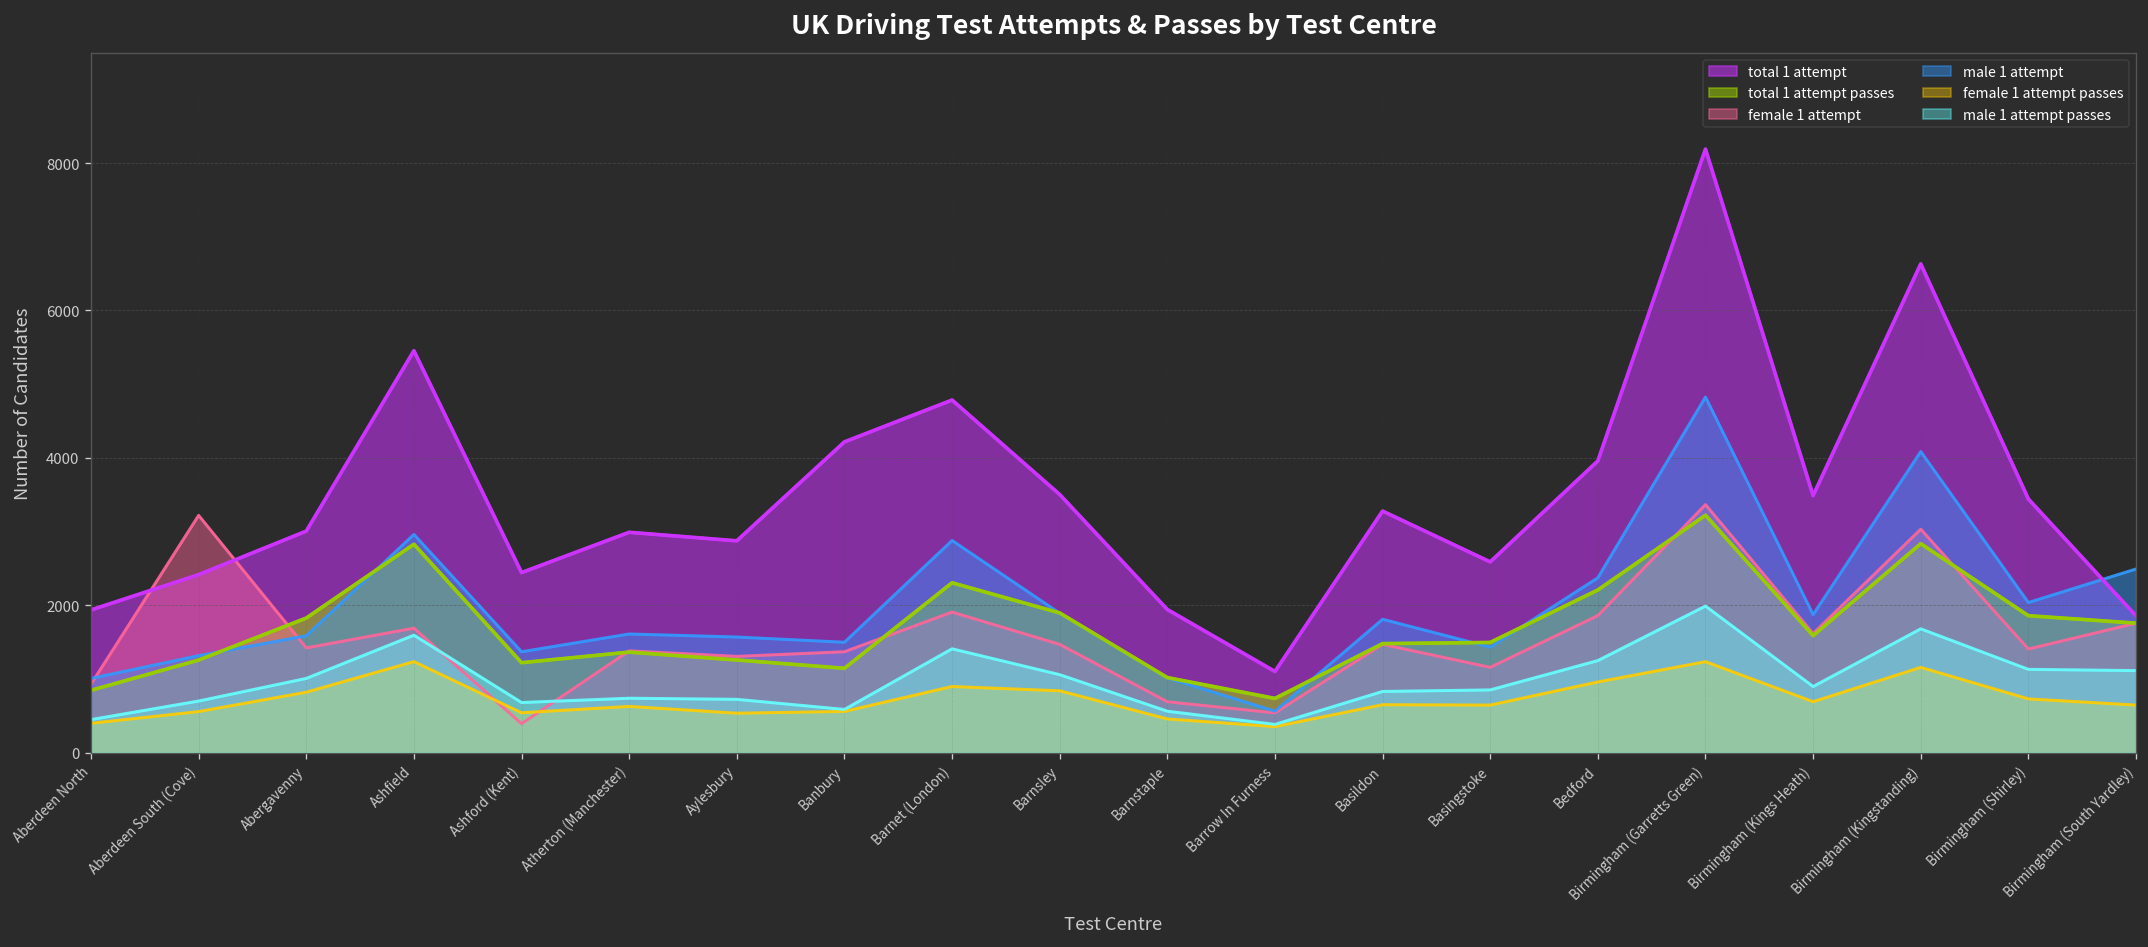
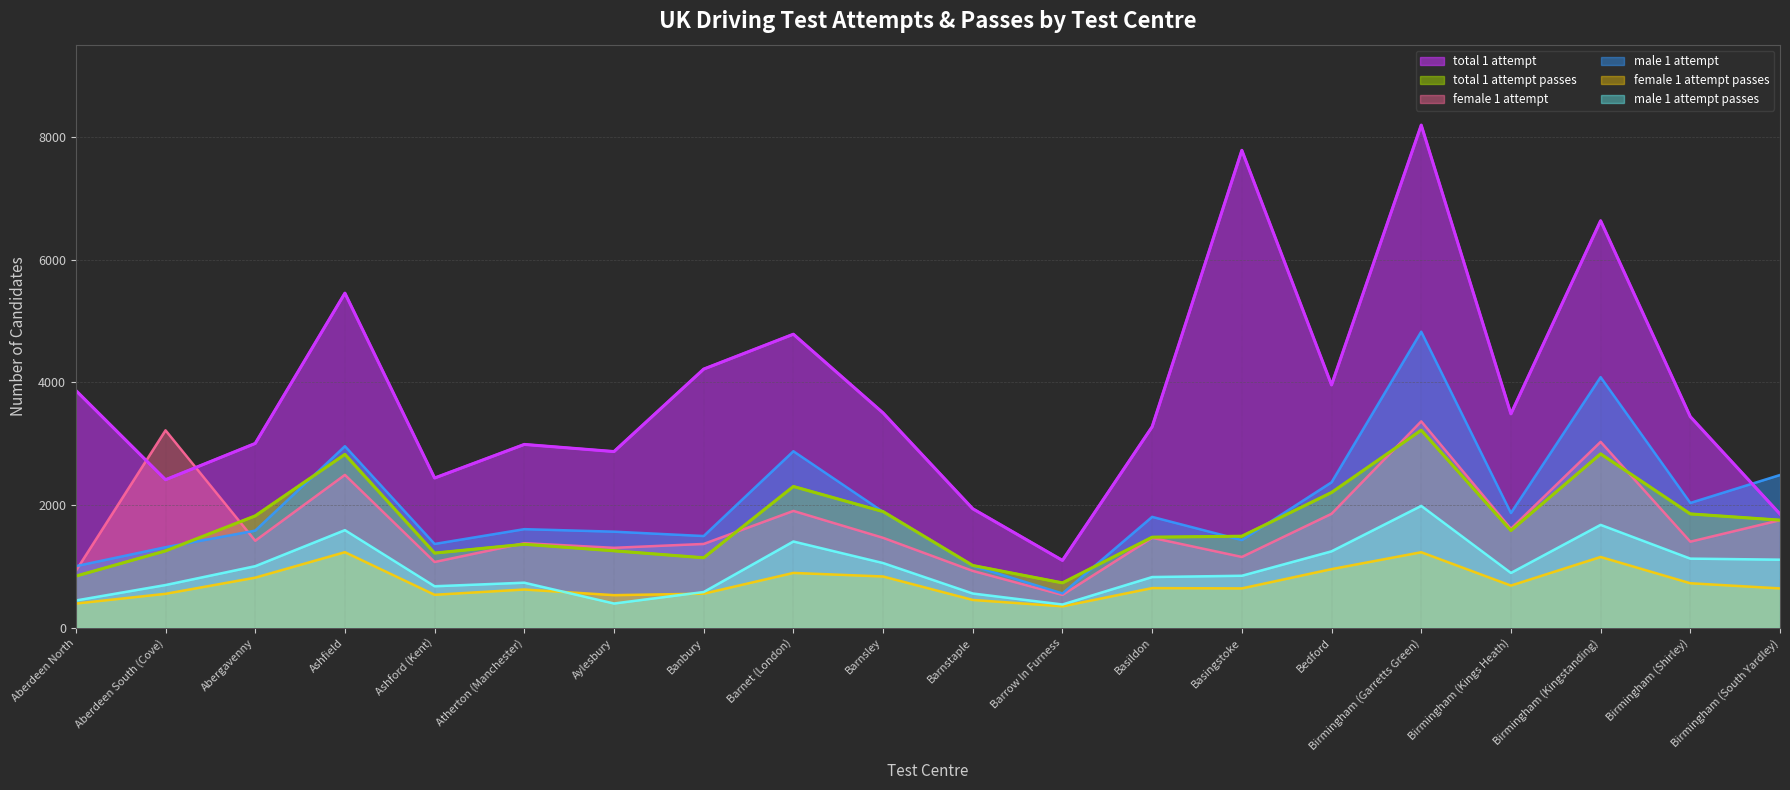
  {
    "total 1 attempt": {
-     "Aberdeen North": 1900,
+     "Aberdeen North": 3900,
      "Aberdeen South (Cove)": 2400,
      "Abergavenny": 3000,
      "Ashfield": 5500,
      "Ashford (Kent)": 2400,
      "Atherton (Manchester)": 3000,
      "Aylesbury": 2900,
      "Banbury": 4200,
      "Barnet (London)": 4800,
      "Barnsley": 3500,
      "Barnstaple": 1900,
      "Barrow In Furness": 1100,
      "Basildon": 3300,
-     "Basingstoke": 2600,
+     "Basingstoke": 7800,
      "Bedford": 4000,
      "Birmingham (Garretts Green)": 8200,
      "Birmingham (Kings Heath)": 3500,
      "Birmingham (Kingstanding)": 6600,
      "Birmingham (Shirley)": 3400,
      "Birmingham (South Yardley)": 1900
    },
    "female 1 attempt": {
      "Aberdeen North": 900,
      "Aberdeen South (Cove)": 3200,
      "Abergavenny": 1400,
-     "Ashfield": 1700,
-     "Ashford (Kent)": 400,
+     "Ashfield": 2500,
+     "Ashford (Kent)": 1100,
      "Aylesbury": 1300,
      "Banbury": 1400,
      "Barnet (London)": 1900,
      "Barnsley": 1500,
-     "Barnstaple": 700,
+     "Barnstaple": 900,
      "Basingstoke": 1200,
      "Bedford": 1900,
      "Birmingham (Garretts Green)": 3400,
      "Birmingham (Kingstanding)": 3000,
      "Birmingham (Shirley)": 1400
    },
    "male 1 attempt": {
      "Aberdeen North": 1000,
      "Aberdeen South (Cove)": 1300,
      "Abergavenny": 1600,
      "Ashfield": 3000,
      "Ashford (Kent)": 1400,
      "Atherton (Manchester)": 1600,
      "Aylesbury": 1600,
      "Banbury": 1500,
      "Barnet (London)": 2900,
      "Basildon": 1800,
      "Basingstoke": 1400,
      "Bedford": 2400,
      "Birmingham (Garretts Green)": 4800,
      "Birmingham (Kings Heath)": 1900,
      "Birmingham (Kingstanding)": 4100,
      "Birmingham (Shirley)": 2000,
      "Birmingham (South Yardley)": 2500
    },
    "male 1 attempt passes": {
      "Aberdeen North": 400,
      "Aberdeen South (Cove)": 700,
      "Abergavenny": 1000,
      "Ashfield": 1600,
      "Ashford (Kent)": 700,
      "Atherton (Manchester)": 700,
-     "Aylesbury": 700,
+     "Aylesbury": 400,
      "Barnet (London)": 1400,
      "Barnsley": 1100,
      "Barnstaple": 600,
      "Basildon": 800,
      "Basingstoke": 900,
      "Bedford": 1200,
      "Birmingham (Garretts Green)": 2000,
      "Birmingham (Kings Heath)": 900,
      "Birmingham (Kingstanding)": 1700,
      "Birmingham (Shirley)": 1100,
      "Birmingham (South Yardley)": 1100
    }
  }
